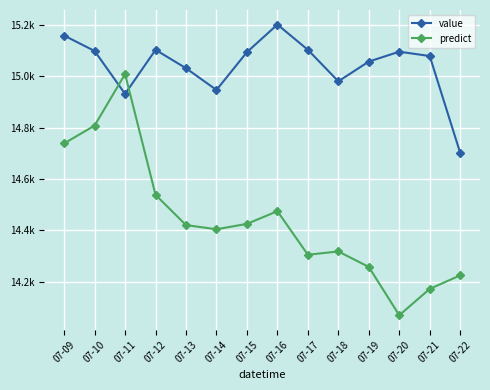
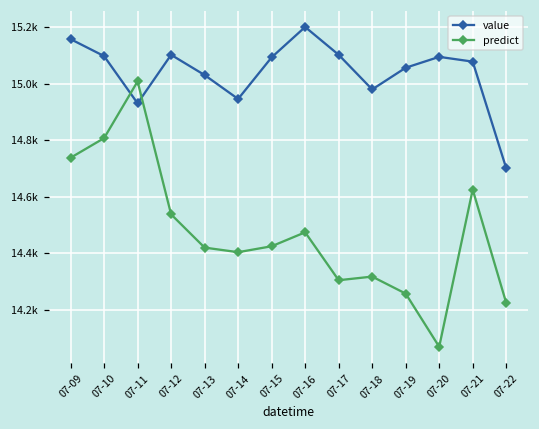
  {
    "value": {
      "07-09": 15160,
      "07-10": 15100,
      "07-11": 14930,
      "07-12": 15100,
      "07-13": 15030,
      "07-14": 14950,
      "07-15": 15090,
      "07-16": 15200,
      "07-17": 15100,
      "07-18": 14980,
      "07-19": 15060,
      "07-20": 15090,
      "07-21": 15080,
      "07-22": 14700
    },
    "predict": {
      "07-09": 14740,
      "07-10": 14810,
      "07-11": 15010,
      "07-12": 14540,
      "07-13": 14420,
      "07-14": 14400,
      "07-15": 14430,
      "07-16": 14470,
      "07-17": 14310,
      "07-18": 14320,
      "07-19": 14260,
      "07-20": 14070,
-     "07-21": 14170,
+     "07-21": 14630,
      "07-22": 14220
    }
  }
